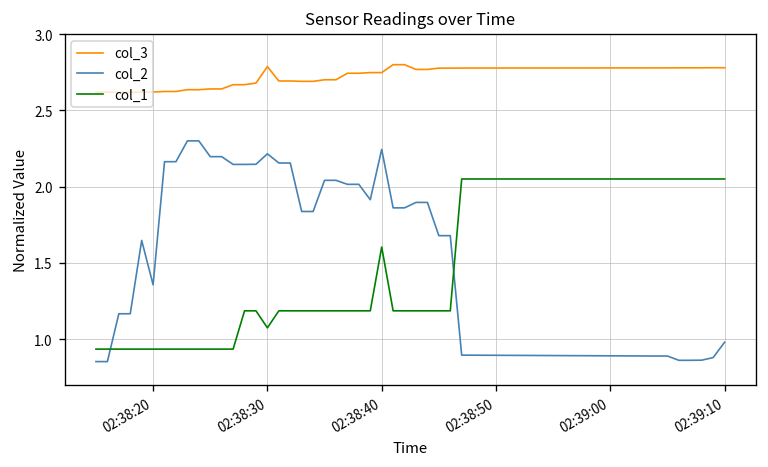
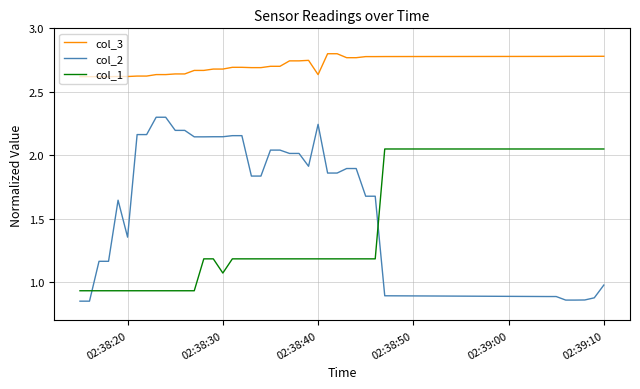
  {
    "col_3": {
      "02:38:20": 2.62,
-     "02:38:30": 2.79,
-     "02:38:40": 2.75,
+     "02:38:30": 2.68,
+     "02:38:40": 2.64,
      "02:39:10": 2.78
    },
    "col_2": {
      "02:38:20": 1.36,
-     "02:38:30": 2.22,
+     "02:38:30": 2.15,
      "02:38:40": 2.24,
      "02:39:10": 0.98
    },
    "col_1": {
      "02:38:20": 0.93,
      "02:38:30": 1.07,
-     "02:38:40": 1.60,
+     "02:38:40": 1.18,
      "02:39:10": 2.05
    }
  }
